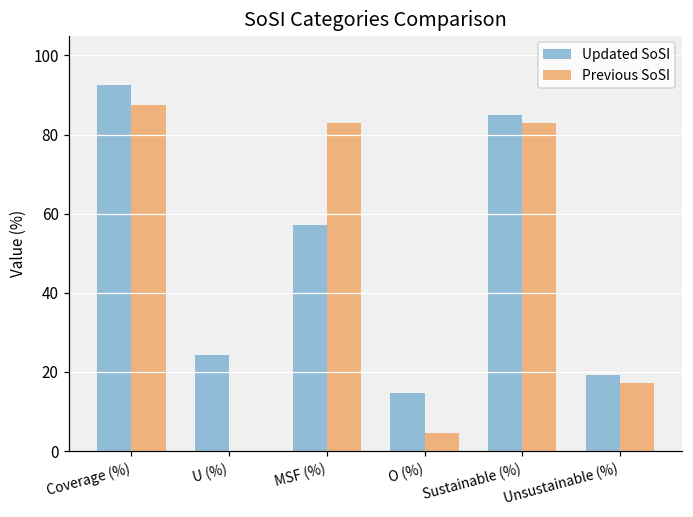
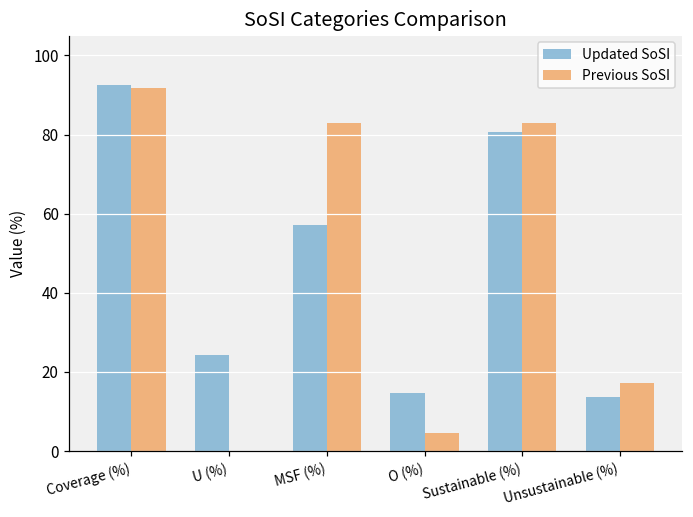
  {
    "Updated SoSI": {
      "Coverage (%)": 93,
      "U (%)": 24,
      "MSF (%)": 57,
      "O (%)": 15,
-     "Sustainable (%)": 85,
-     "Unsustainable (%)": 19
+     "Sustainable (%)": 81,
+     "Unsustainable (%)": 14
    },
    "Previous SoSI": {
-     "Coverage (%)": 88,
+     "Coverage (%)": 92,
      "U (%)": 0,
      "MSF (%)": 83,
      "O (%)": 5,
      "Sustainable (%)": 83,
      "Unsustainable (%)": 17
    }
  }
